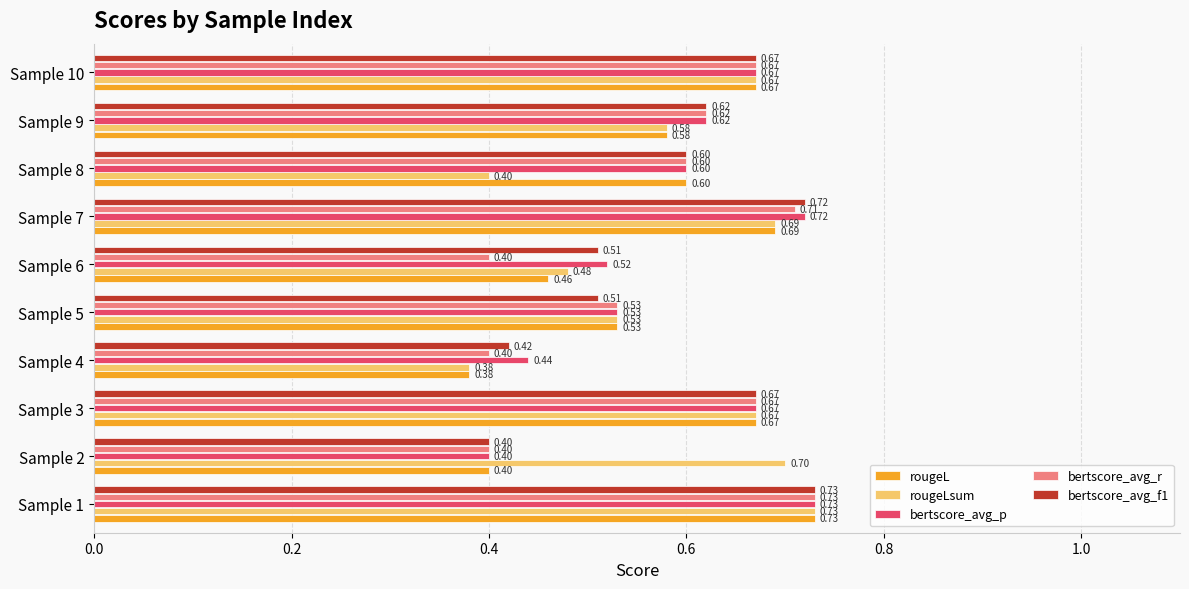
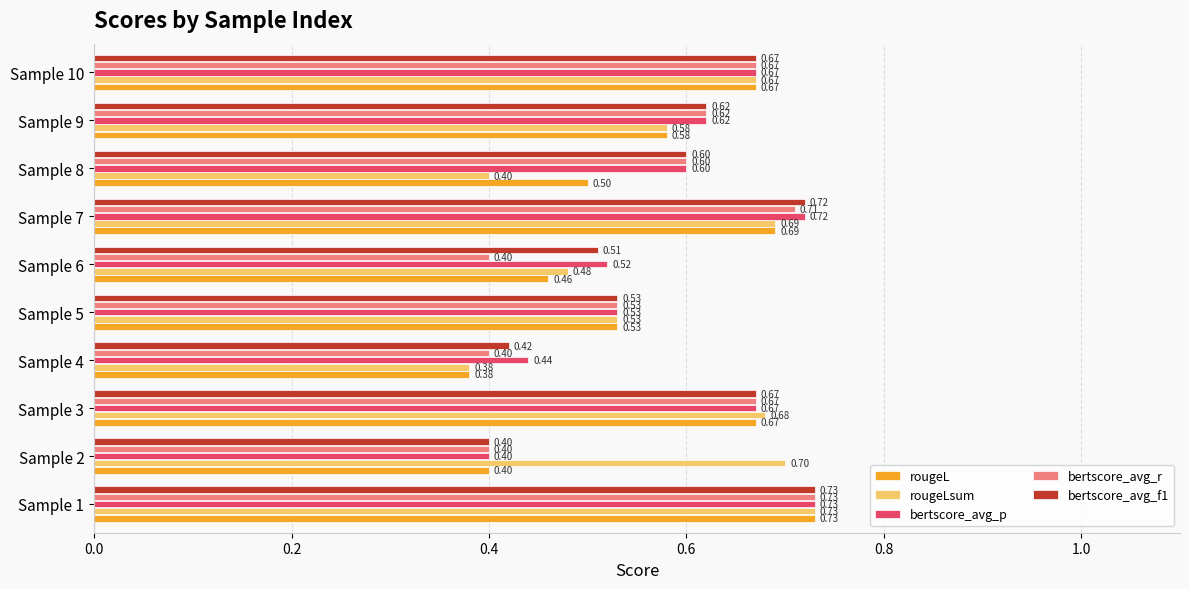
  {
    "rougeL": {
-     "Sample 8": 0.60,
+     "Sample 8": 0.50,
      "Sample 6": 0.46,
      "Sample 2": 0.40
    },
    "rougeLsum": {
      "Sample 8": 0.40,
      "Sample 6": 0.48,
-     "Sample 3": 0.67,
+     "Sample 3": 0.68,
      "Sample 2": 0.70
    },
    "bertscore_avg_p": {
      "Sample 7": 0.72,
      "Sample 6": 0.52,
      "Sample 4": 0.44
    },
    "bertscore_avg_r": {
      "Sample 7": 0.71,
      "Sample 6": 0.40,
      "Sample 4": 0.40
    },
    "bertscore_avg_f1": {
      "Sample 7": 0.72,
      "Sample 6": 0.51,
-     "Sample 5": 0.51,
+     "Sample 5": 0.53,
      "Sample 4": 0.42
    }
  }
